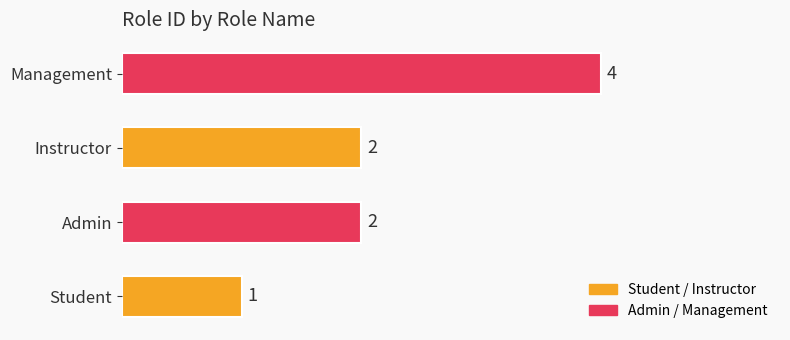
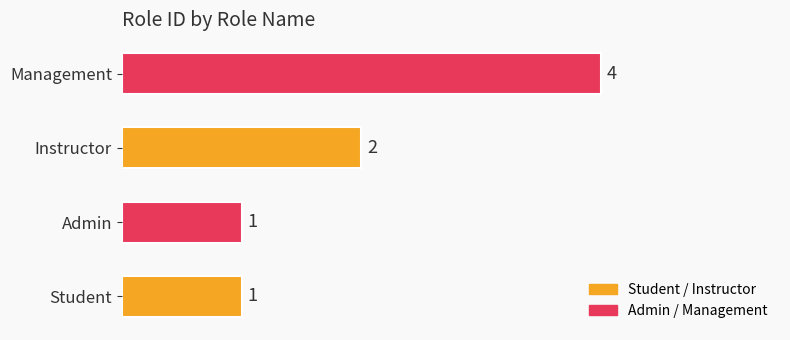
  {
    "Management": 4,
    "Instructor": 2,
-   "Admin": 2,
+   "Admin": 1,
    "Student": 1
  }
